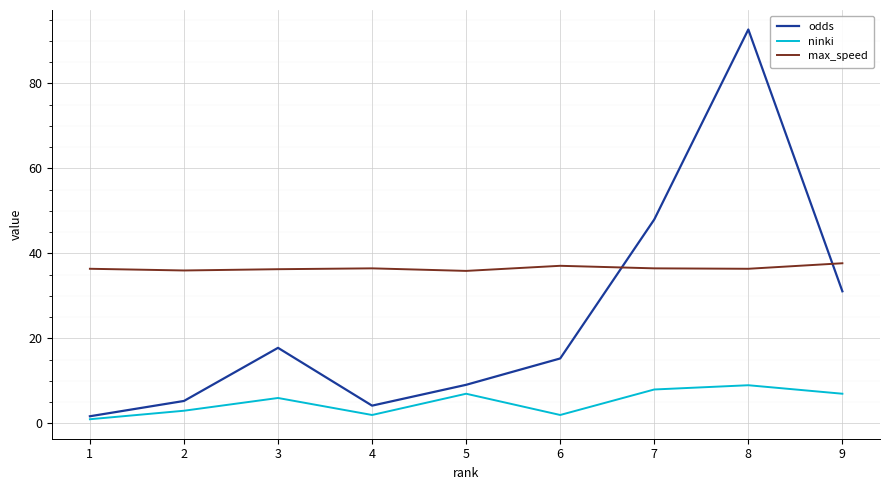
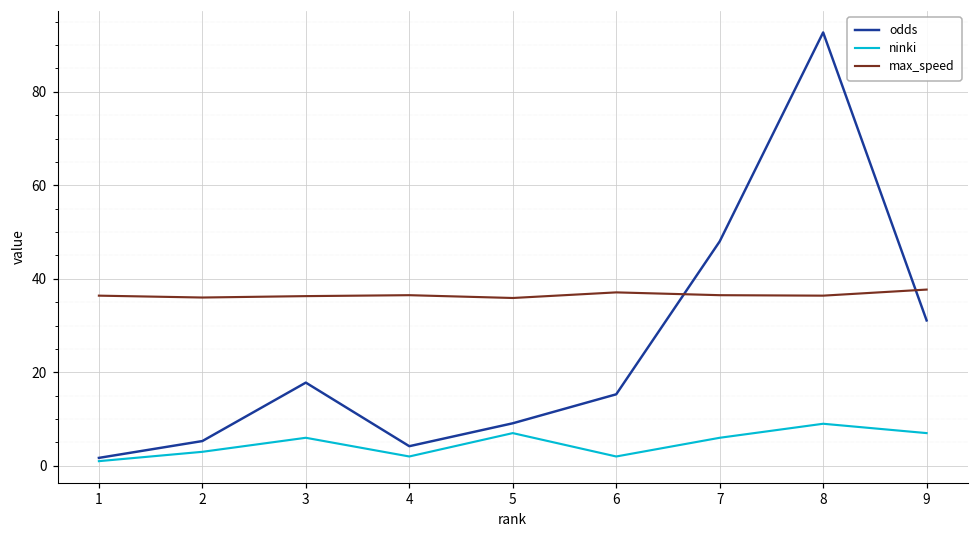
  {
    "odds": {
      "1": 2,
      "2": 5,
      "3": 18,
      "4": 4,
      "5": 9,
      "6": 15,
      "7": 48,
      "8": 93,
      "9": 31
    },
    "ninki": {
      "1": 1,
      "2": 3,
      "3": 6,
      "4": 2,
      "5": 7,
      "6": 2,
-     "7": 8,
+     "7": 6,
      "8": 9,
      "9": 7
    },
    "max_speed": {
      "1": 36,
      "2": 36,
      "3": 36,
      "4": 37,
      "5": 36,
      "6": 37,
      "7": 37,
      "8": 36,
      "9": 38
    }
  }
